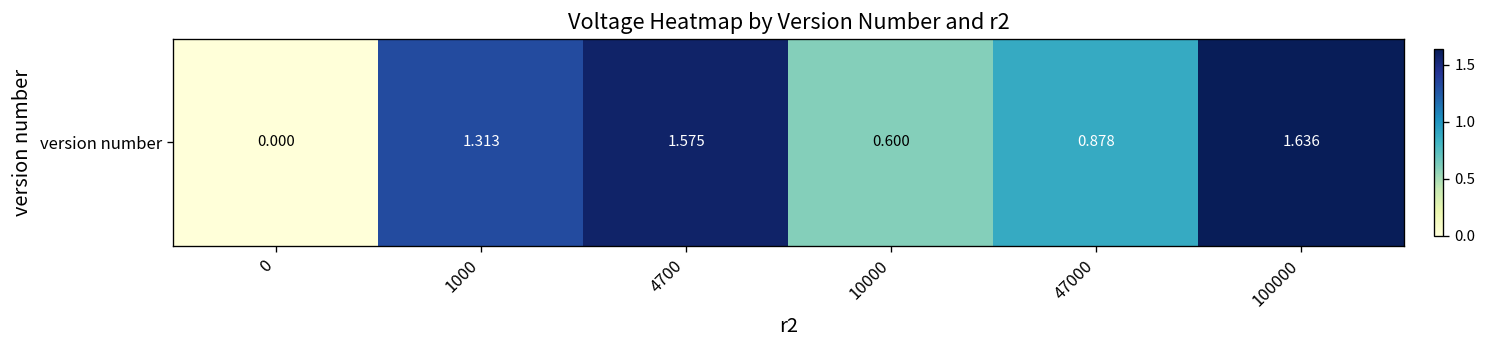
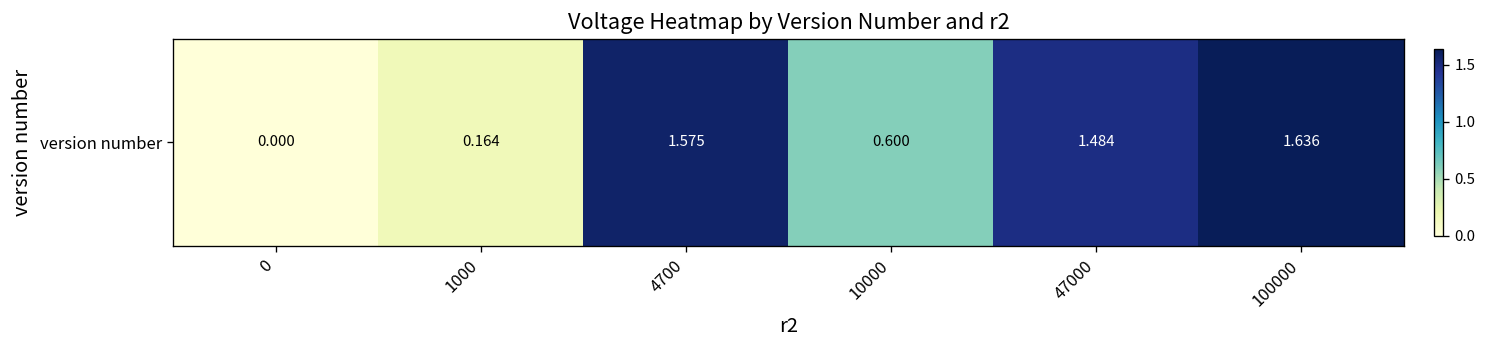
  {
    "version number": {
      "0": 0.000,
-     "1000": 1.313,
+     "1000": 0.164,
      "4700": 1.575,
      "10000": 0.600,
-     "47000": 0.878,
+     "47000": 1.484,
      "100000": 1.636
    }
  }
